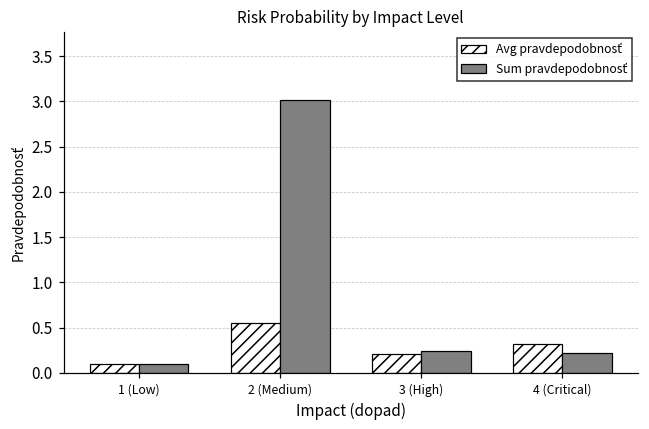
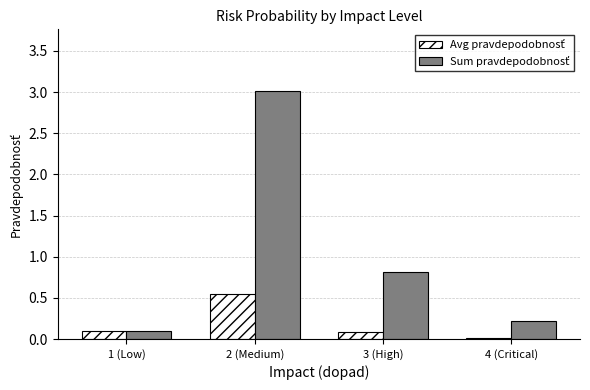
  {
    "Avg pravdepodobnosť": {
      "1 (Low)": 0.1,
      "2 (Medium)": 0.6,
-     "3 (High)": 0.2,
-     "4 (Critical)": 0.3
+     "3 (High)": 0.1,
+     "4 (Critical)": 0.0
    },
    "Sum pravdepodobnosť": {
      "1 (Low)": 0.1,
      "2 (Medium)": 3.0,
-     "3 (High)": 0.2,
+     "3 (High)": 0.8,
      "4 (Critical)": 0.2
    }
  }
